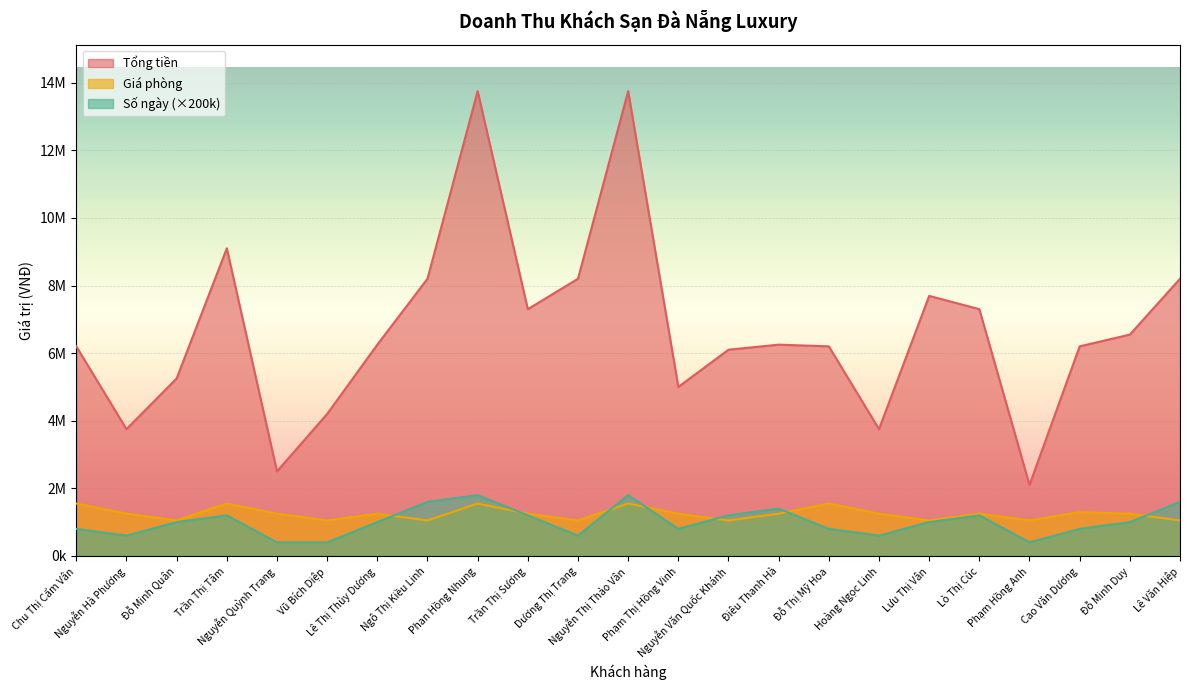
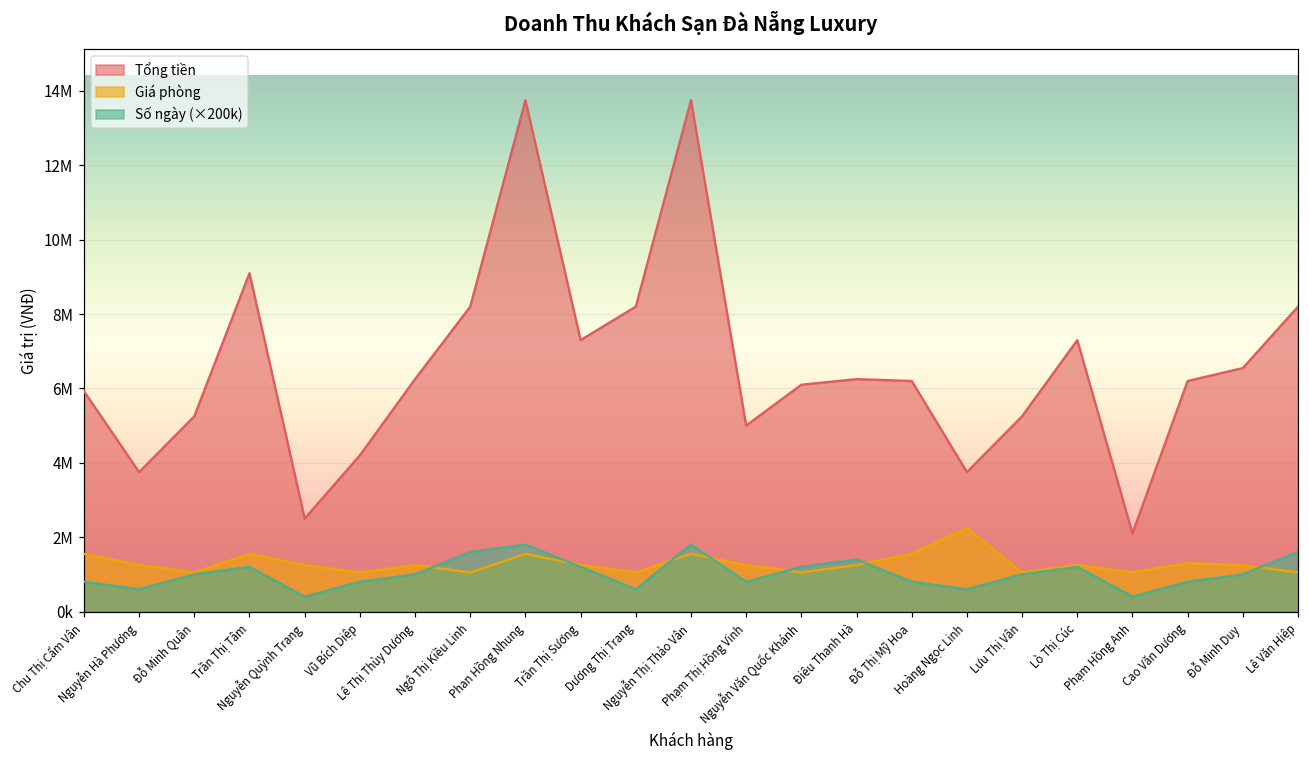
  {
    "Tổng tiền": {
-     "Chu Thị Cẩm Vân": 6200000,
+     "Chu Thị Cẩm Vân": 5900000,
      "Nguyễn Hà Phương": 3800000,
      "Đỗ Minh Quân": 5300000,
      "Trần Thị Tâm": 9100000,
      "Nguyễn Quỳnh Trang": 2500000,
      "Vũ Bích Diệp": 4200000,
      "Lê Thị Thùy Dương": 6300000,
      "Ngô Thị Kiều Linh": 8200000,
      "Phan Hồng Nhung": 13800000,
      "Trần Thị Sương": 7300000,
      "Dương Thị Trang": 8200000,
      "Nguyễn Thị Thảo Vân": 13800000,
      "Phạm Thị Hồng Vinh": 5000000,
      "Nguyễn Văn Quốc Khánh": 6100000,
      "Điêu Thanh Hà": 6300000,
      "Đỗ Thị Mỹ Hoa": 6200000,
      "Hoàng Ngọc Linh": 3800000,
-     "Lưu Thị Vân": 7700000,
+     "Lưu Thị Vân": 5300000,
      "Lò Thị Cúc": 7300000,
      "Phạm Hồng Anh": 2100000,
      "Cao Văn Dương": 6200000,
      "Đỗ Minh Duy": 6500000,
      "Lê Văn Hiệp": 8200000
    },
    "Giá phòng": {
      "Chu Thị Cẩm Vân": 1600000,
      "Nguyễn Hà Phương": 1300000,
      "Trần Thị Tâm": 1600000,
      "Nguyễn Quỳnh Trang": 1300000,
      "Vũ Bích Diệp": 1100000,
      "Lê Thị Thùy Dương": 1300000,
      "Ngô Thị Kiều Linh": 1100000,
      "Phan Hồng Nhung": 1600000,
      "Dương Thị Trang": 1100000,
      "Nguyễn Thị Thảo Vân": 1600000,
      "Phạm Thị Hồng Vinh": 1300000,
      "Nguyễn Văn Quốc Khánh": 1100000,
      "Điêu Thanh Hà": 1300000,
      "Đỗ Thị Mỹ Hoa": 1600000,
-     "Hoàng Ngọc Linh": 1300000,
+     "Hoàng Ngọc Linh": 2200000,
      "Phạm Hồng Anh": 1100000,
      "Cao Văn Dương": 1300000,
      "Đỗ Minh Duy": 1300000,
      "Lê Văn Hiệp": 1100000
    },
    "Số ngày (×200k)": {
      "Chu Thị Cẩm Vân": 800000,
      "Nguyễn Hà Phương": 600000,
      "Trần Thị Tâm": 1200000,
      "Nguyễn Quỳnh Trang": 400000,
-     "Vũ Bích Diệp": 400000,
+     "Vũ Bích Diệp": 800000,
      "Lê Thị Thùy Dương": 1000000,
      "Ngô Thị Kiều Linh": 1600000,
      "Phan Hồng Nhung": 1800000,
      "Dương Thị Trang": 600000,
      "Nguyễn Thị Thảo Vân": 1800000,
      "Phạm Thị Hồng Vinh": 800000,
      "Nguyễn Văn Quốc Khánh": 1200000,
      "Điêu Thanh Hà": 1400000,
      "Đỗ Thị Mỹ Hoa": 800000,
      "Hoàng Ngọc Linh": 600000,
      "Phạm Hồng Anh": 400000,
      "Cao Văn Dương": 800000,
      "Đỗ Minh Duy": 1000000,
      "Lê Văn Hiệp": 1600000
    }
  }
